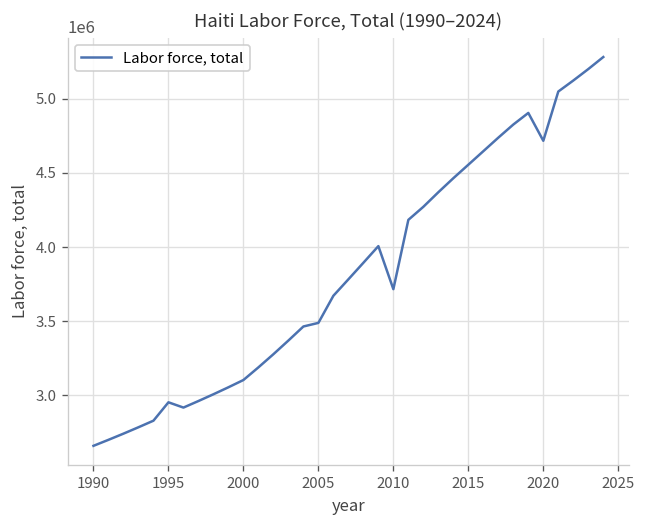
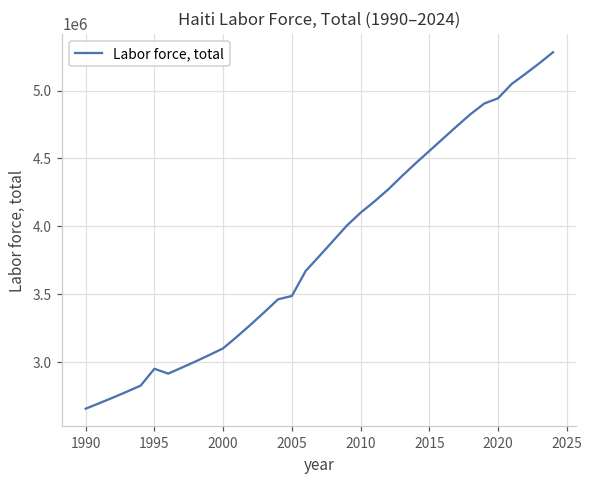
  {
    "1990": 2660000,
    "1995": 2950000,
    "2000": 3100000,
    "2005": 3490000,
-   "2010": 3720000,
+   "2010": 4100000,
    "2015": 4560000,
-   "2020": 4720000
+   "2020": 4940000
  }
